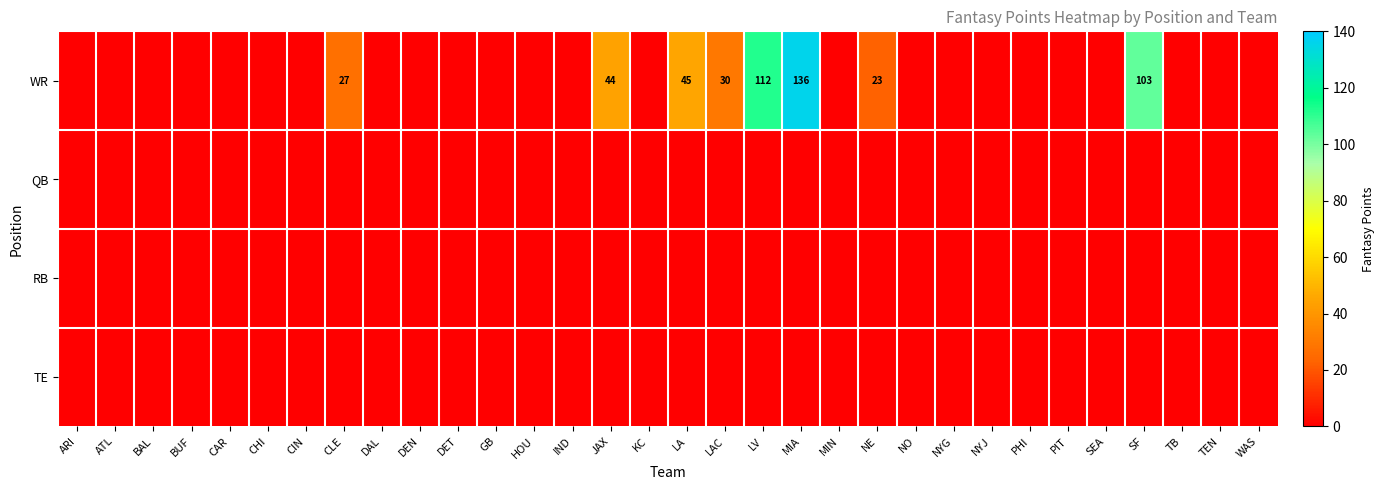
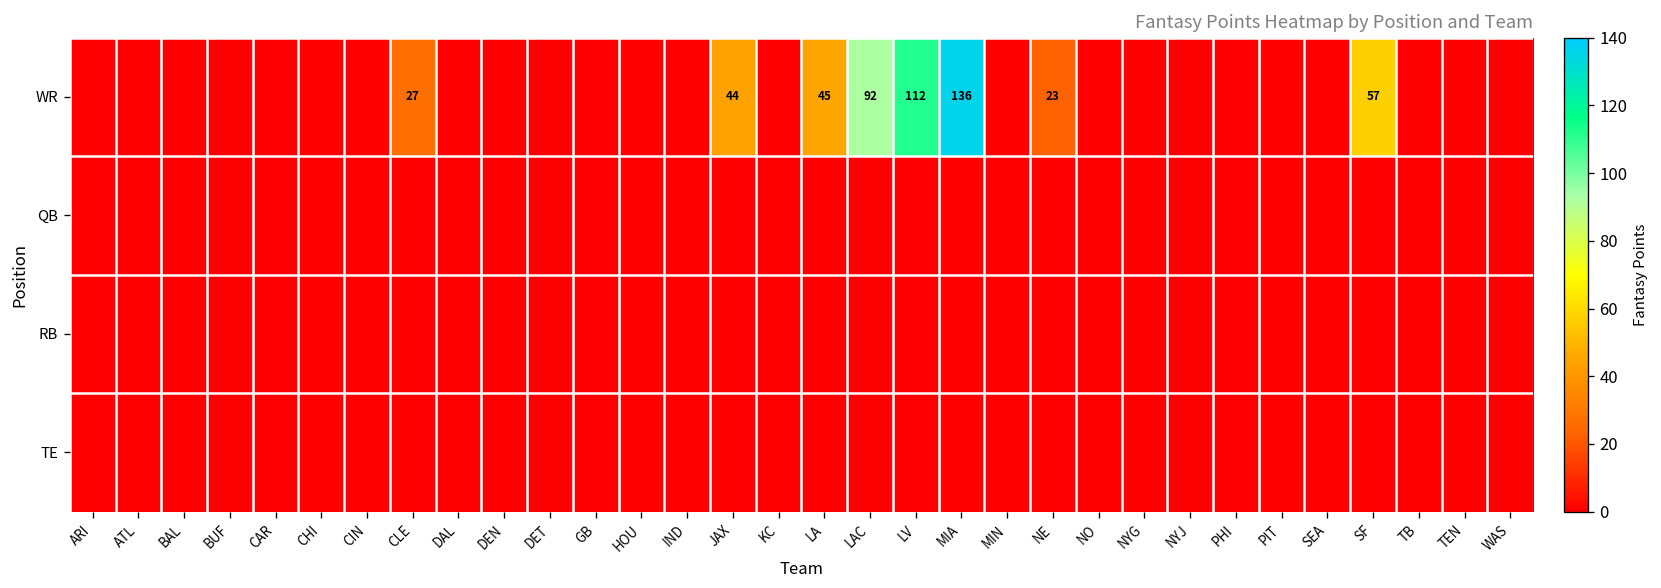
  {
    "WR": {
      "CLE": 27,
      "JAX": 44,
      "LA": 45,
-     "LAC": 30,
+     "LAC": 92,
      "LV": 112,
      "MIA": 136,
      "NE": 23,
-     "SF": 103
+     "SF": 57
    }
  }
